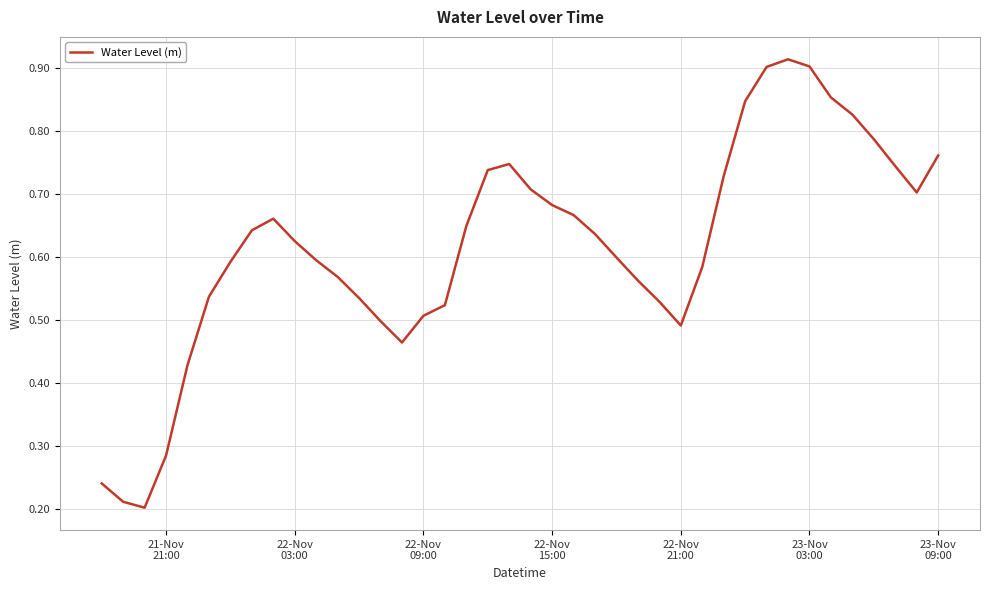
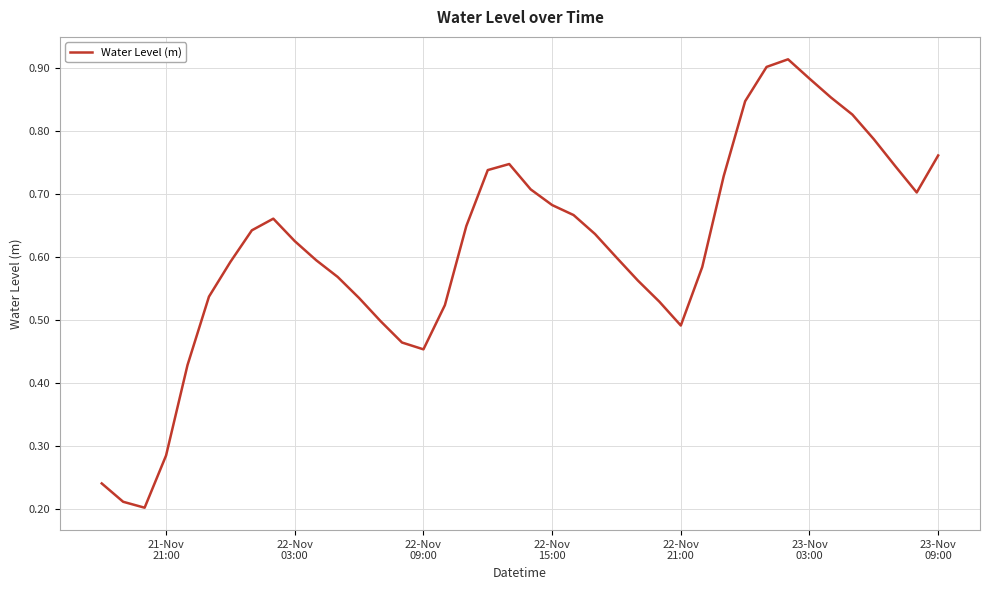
  {
    "21-Nov 21:00": 0.29,
    "22-Nov 03:00": 0.63,
-   "22-Nov 09:00": 0.51,
+   "22-Nov 09:00": 0.45,
    "22-Nov 15:00": 0.68,
    "22-Nov 21:00": 0.49,
-   "23-Nov 03:00": 0.90,
+   "23-Nov 03:00": 0.88,
    "23-Nov 09:00": 0.76
  }
